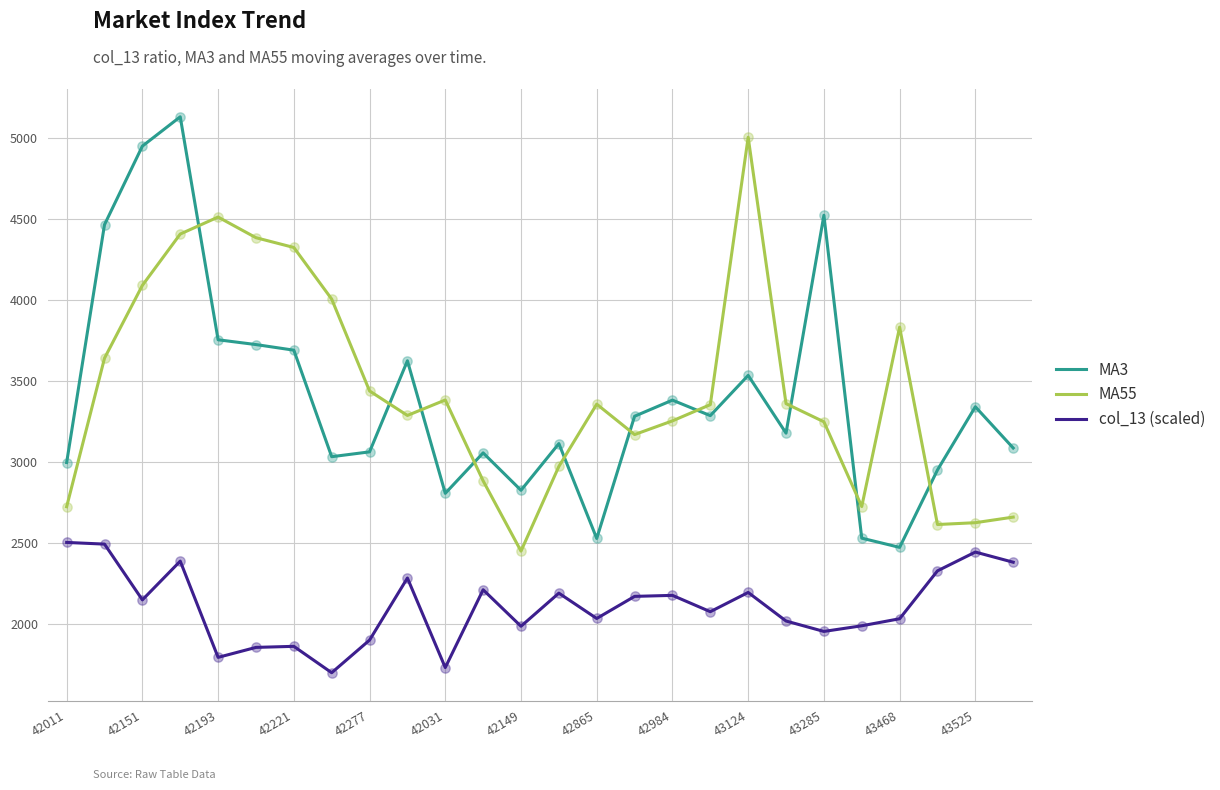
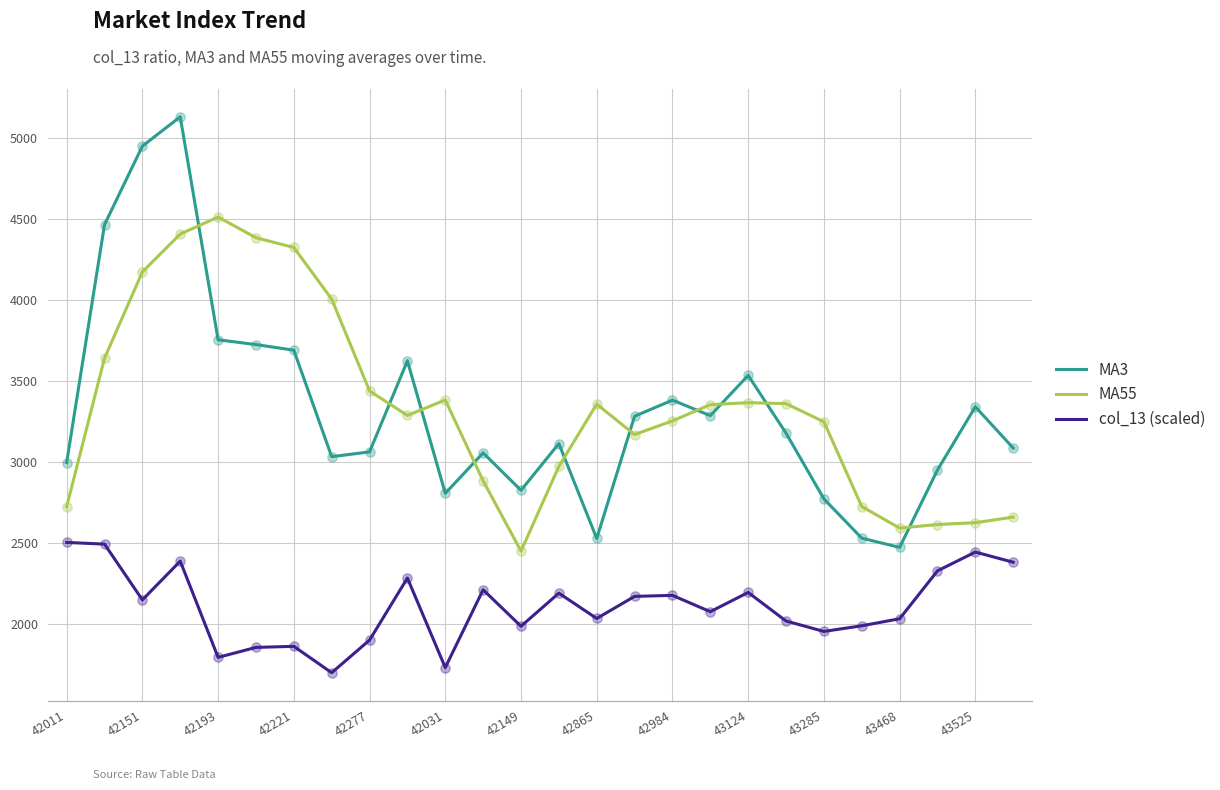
  {
    "MA3": {
      "42011": 3000,
      "42151": 4950,
      "42193": 3760,
      "42221": 3690,
      "42277": 3060,
      "42031": 2810,
      "42149": 2830,
      "42865": 2530,
      "42984": 3380,
      "43124": 3540,
-     "43285": 4520,
+     "43285": 2770,
      "43468": 2470,
      "43525": 3340
    },
    "MA55": {
      "42011": 2730,
-     "42151": 4090,
+     "42151": 4170,
      "42193": 4510,
      "42221": 4320,
      "42277": 3440,
      "42031": 3380,
      "42149": 2450,
      "42865": 3360,
      "42984": 3260,
-     "43124": 5010,
+     "43124": 3370,
      "43285": 3250,
-     "43468": 3830,
+     "43468": 2590,
      "43525": 2630
    },
    "col_13 (scaled)": {
      "42011": 2510,
      "42151": 2150,
      "42193": 1800,
      "42221": 1860,
      "42277": 1900,
      "42031": 1730,
      "42149": 1990,
      "42865": 2040,
      "42984": 2180,
      "43124": 2200,
      "43285": 1960,
      "43468": 2030,
      "43525": 2450
    }
  }
